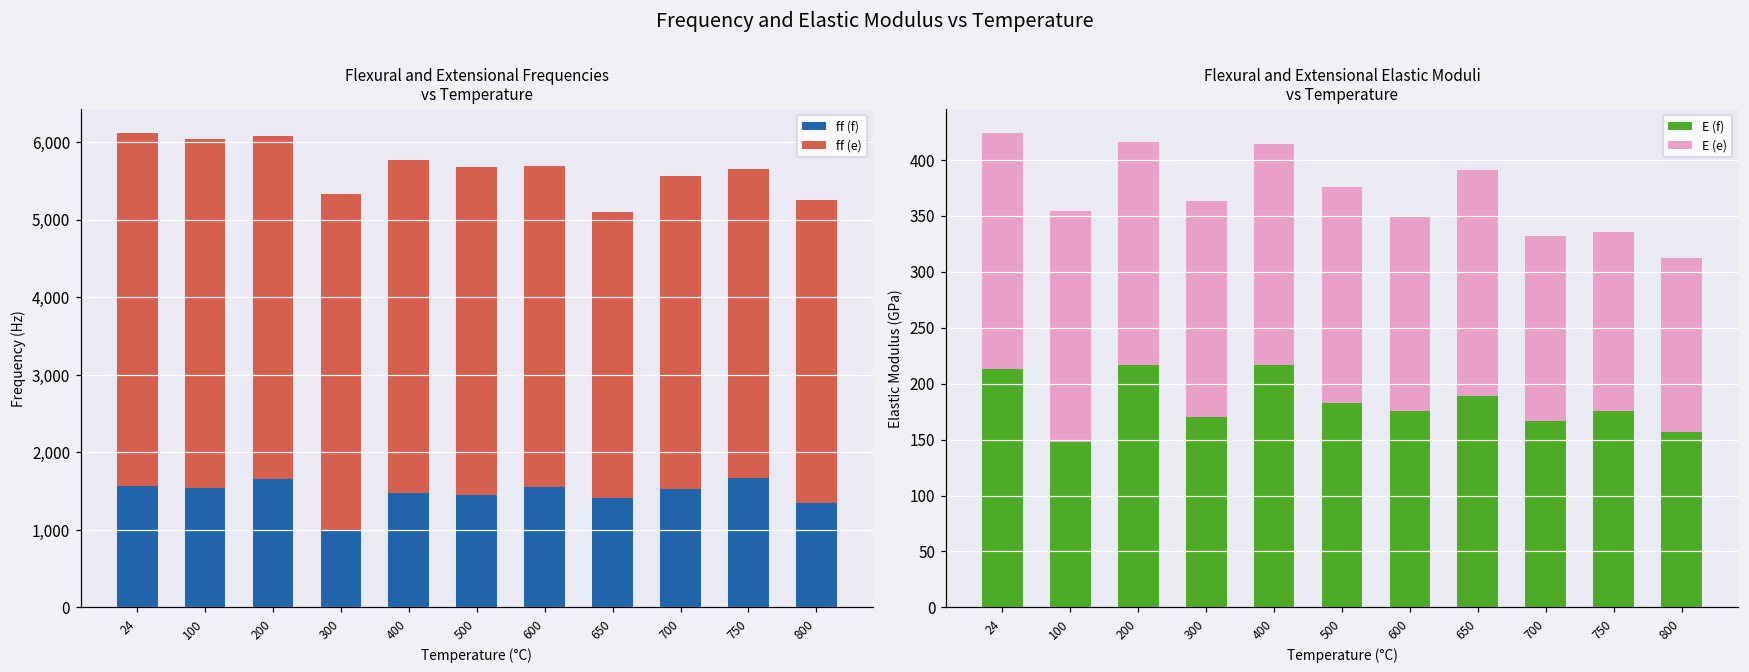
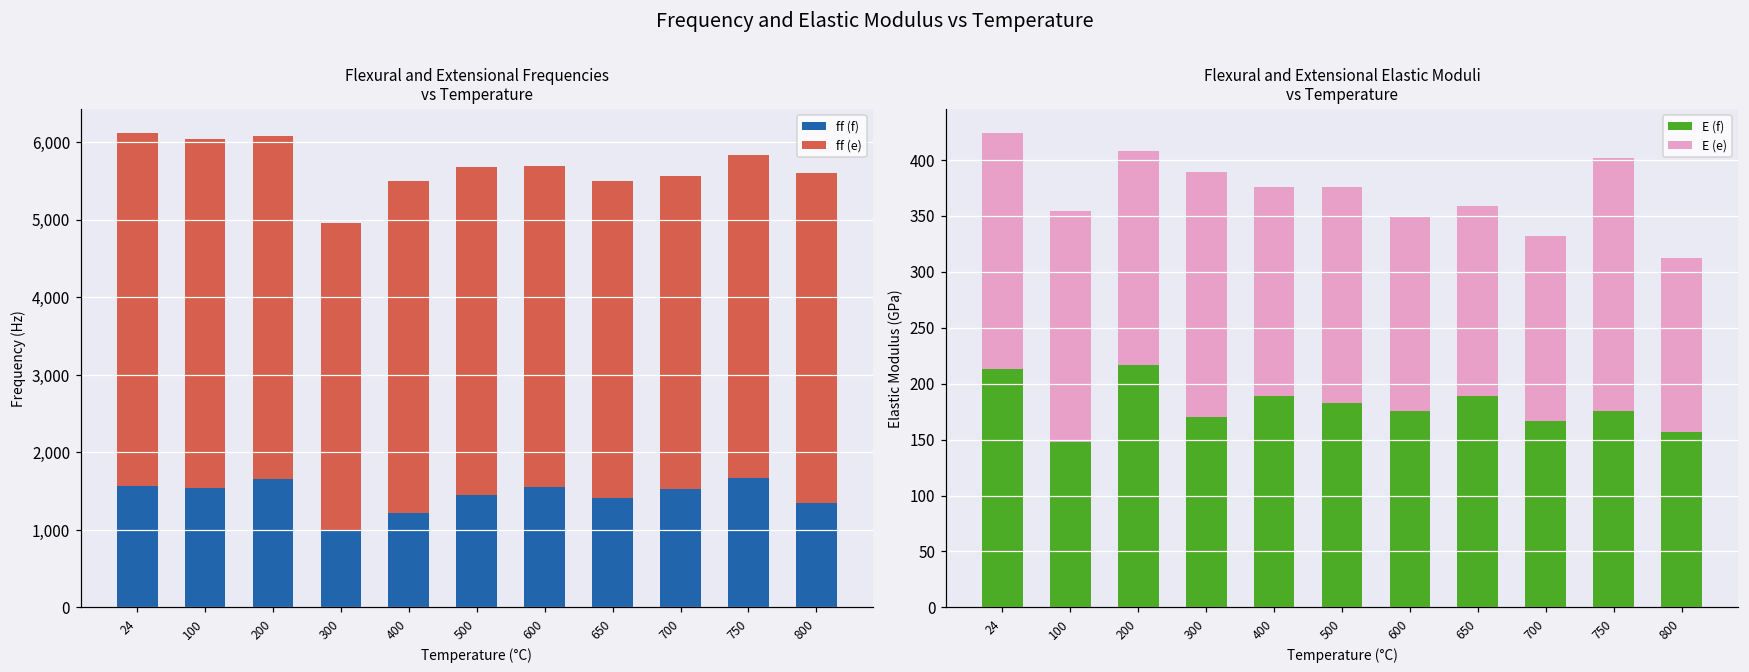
  {
    "Flexural and Extensional Frequencies vs Temperature": {
      "ff (f)": {
        "24": "1,600",
        "100": "1,500",
        "200": "1,700",
        "300": "1,000",
-       "400": "1,500",
+       "400": "1,200",
        "500": "1,500",
        "600": "1,600",
        "650": "1,400",
        "700": "1,500",
        "750": "1,700",
        "800": "1,300"
      },
      "ff (e)": {
        "24": "4,600",
        "100": "4,500",
        "200": "4,400",
-       "300": "4,400",
+       "300": "4,000",
        "400": "4,300",
        "500": "4,200",
        "600": "4,100",
-       "650": "3,700",
+       "650": "4,100",
        "700": "4,000",
-       "750": "4,000",
-       "800": "3,900"
+       "750": "4,200",
+       "800": "4,300"
      }
    },
    "Flexural and Extensional Elastic Moduli vs Temperature": {
      "E (f)": {
        "24": "213",
        "100": "148",
        "200": "217",
        "300": "170",
-       "400": "217",
+       "400": "189",
        "500": "183",
        "600": "176",
        "650": "189",
        "700": "167",
        "750": "176",
        "800": "157"
      },
      "E (e)": {
        "24": "211",
        "100": "206",
-       "200": "199",
-       "300": "193",
-       "400": "197",
+       "200": "191",
+       "300": "219",
+       "400": "187",
        "500": "193",
        "600": "174",
-       "650": "202",
+       "650": "170",
        "700": "165",
-       "750": "160",
+       "750": "226",
        "800": "155"
      }
    }
  }
